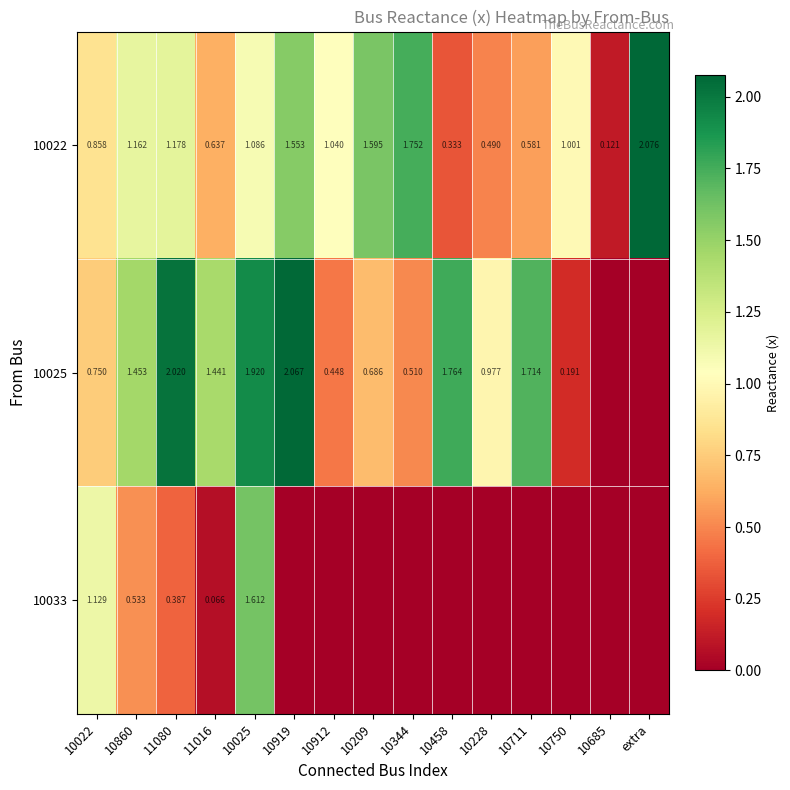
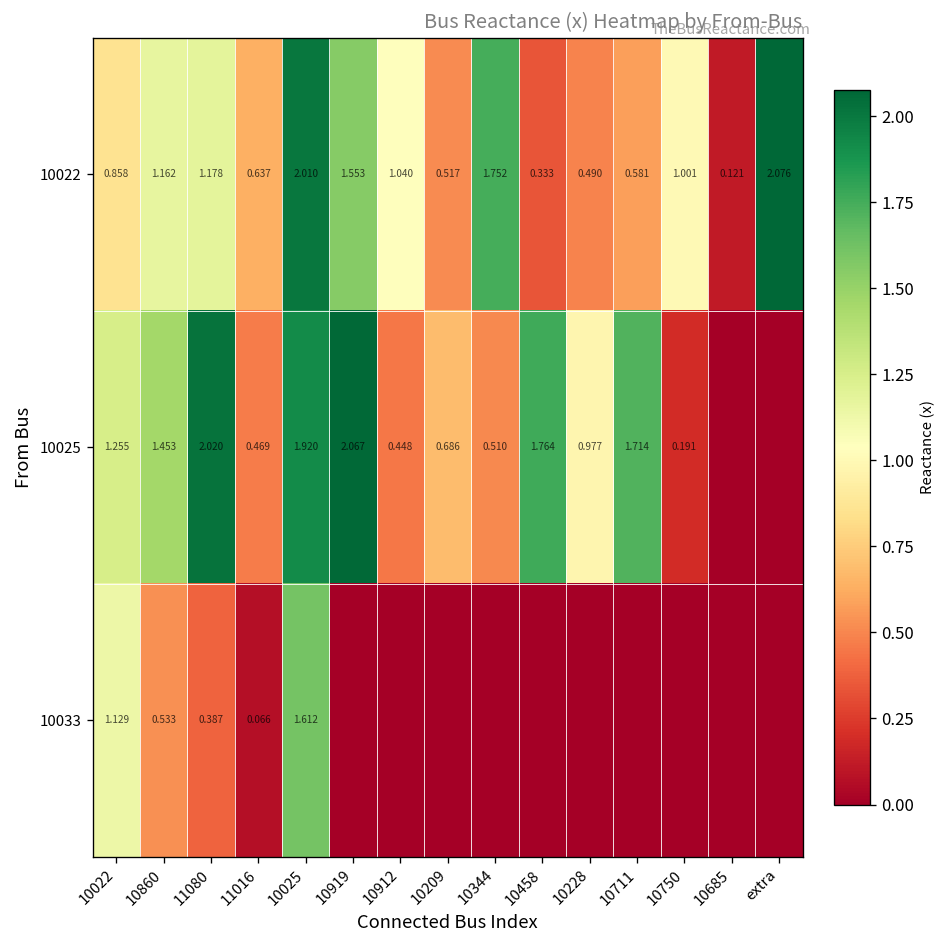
  {
    "10022": {
      "10022": 0.858,
      "10860": 1.162,
      "11080": 1.178,
      "11016": 0.637,
-     "10025": 1.086,
+     "10025": 2.010,
      "10919": 1.553,
      "10912": 1.040,
-     "10209": 1.595,
+     "10209": 0.517,
      "10344": 1.752,
      "10458": 0.333,
      "10228": 0.490,
      "10711": 0.581,
      "10750": 1.001,
      "10685": 0.121,
      "extra": 2.076
    },
    "10025": {
-     "10022": 0.750,
+     "10022": 1.255,
      "10860": 1.453,
      "11080": 2.020,
-     "11016": 1.441,
+     "11016": 0.469,
      "10025": 1.920,
      "10919": 2.067,
      "10912": 0.448,
      "10209": 0.686,
      "10344": 0.510,
      "10458": 1.764,
      "10228": 0.977,
      "10711": 1.714,
      "10750": 0.191
    },
    "10033": {
      "10022": 1.129,
      "10860": 0.533,
      "11080": 0.387,
      "11016": 0.066,
      "10025": 1.612
    }
  }
